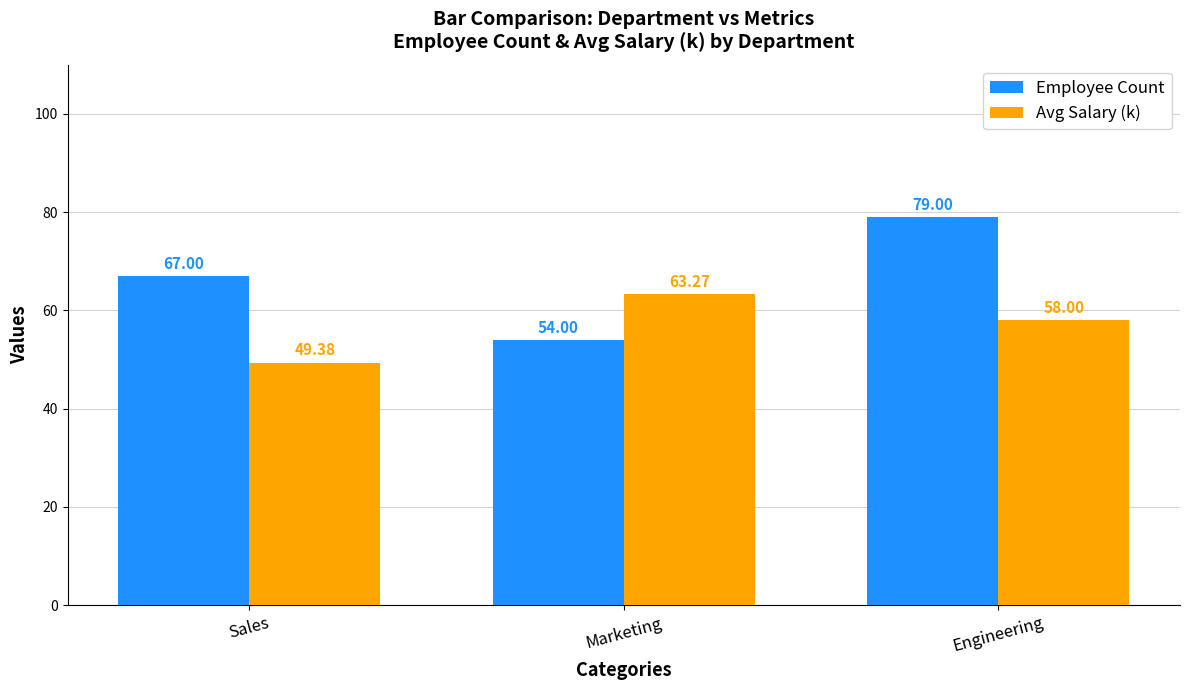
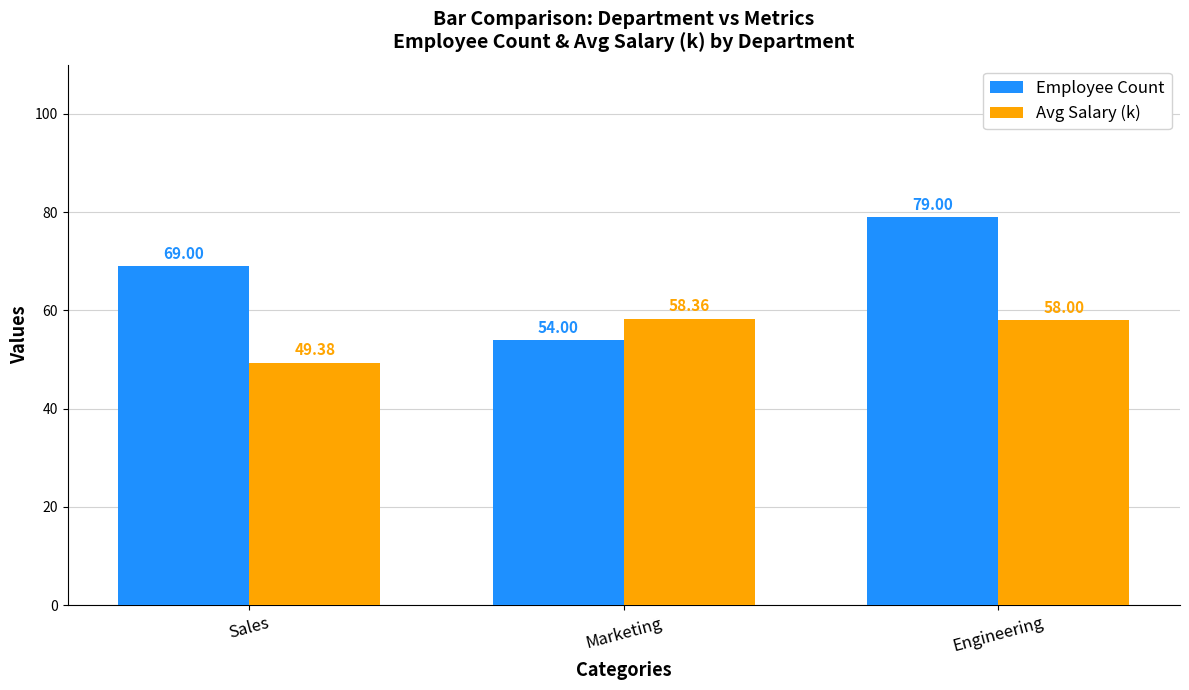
  {
    "Employee Count": {
-     "Sales": 67.00,
+     "Sales": 69.00,
      "Marketing": 54.00,
      "Engineering": 79.00
    },
    "Avg Salary (k)": {
      "Sales": 49.38,
-     "Marketing": 63.27,
+     "Marketing": 58.36,
      "Engineering": 58.00
    }
  }
